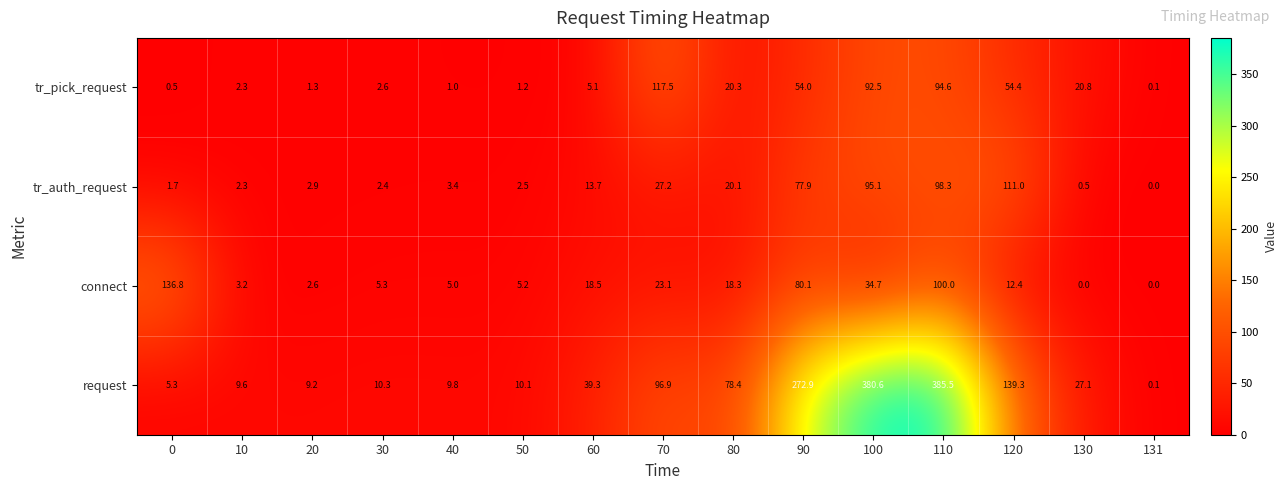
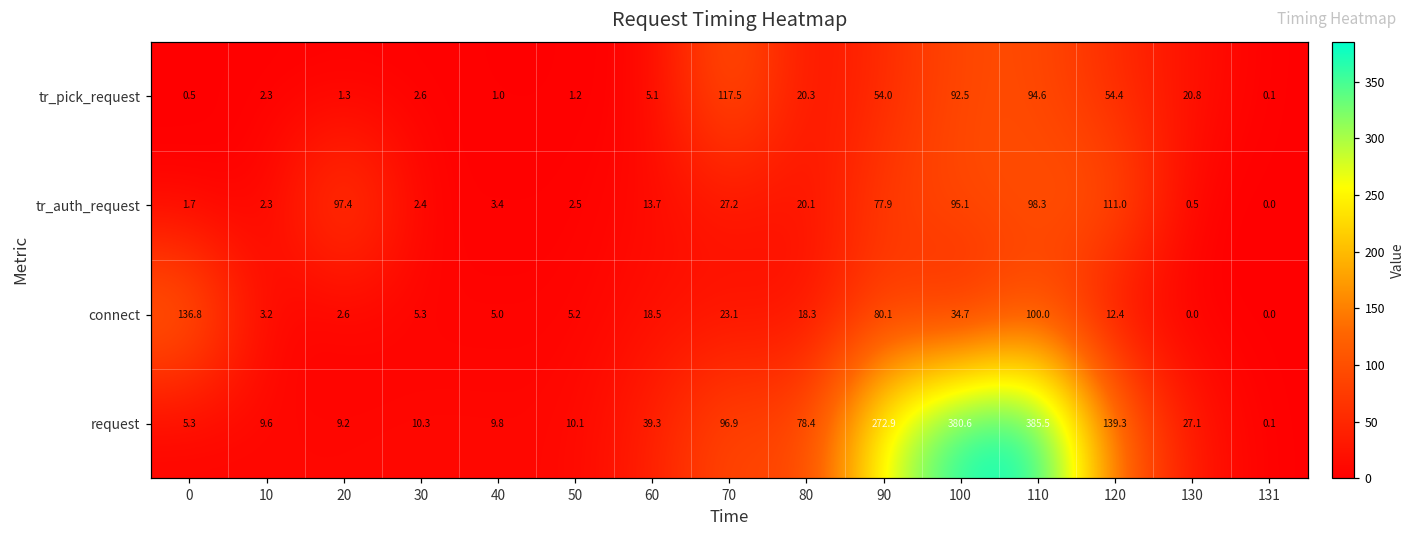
  {
    "tr_pick_request": {
      "0": 0.5,
      "10": 2.3,
      "20": 1.3,
      "30": 2.6,
      "40": 1.0,
      "50": 1.2,
      "60": 5.1,
      "70": 117.5,
      "80": 20.3,
      "90": 54.0,
      "100": 92.5,
      "110": 94.6,
      "120": 54.4,
      "130": 20.8,
      "131": 0.1
    },
    "tr_auth_request": {
      "0": 1.7,
      "10": 2.3,
-     "20": 2.9,
+     "20": 97.4,
      "30": 2.4,
      "40": 3.4,
      "50": 2.5,
      "60": 13.7,
      "70": 27.2,
      "80": 20.1,
      "90": 77.9,
      "100": 95.1,
      "110": 98.3,
      "120": 111.0,
      "130": 0.5,
      "131": 0.0
    },
    "connect": {
      "0": 136.8,
      "10": 3.2,
      "20": 2.6,
      "30": 5.3,
      "40": 5.0,
      "50": 5.2,
      "60": 18.5,
      "70": 23.1,
      "80": 18.3,
      "90": 80.1,
      "100": 34.7,
      "110": 100.0,
      "120": 12.4,
      "130": 0.0,
      "131": 0.0
    },
    "request": {
      "0": 5.3,
      "10": 9.6,
      "20": 9.2,
      "30": 10.3,
      "40": 9.8,
      "50": 10.1,
      "60": 39.3,
      "70": 96.9,
      "80": 78.4,
      "90": 272.9,
      "100": 380.6,
      "110": 385.5,
      "120": 139.3,
      "130": 27.1,
      "131": 0.1
    }
  }
